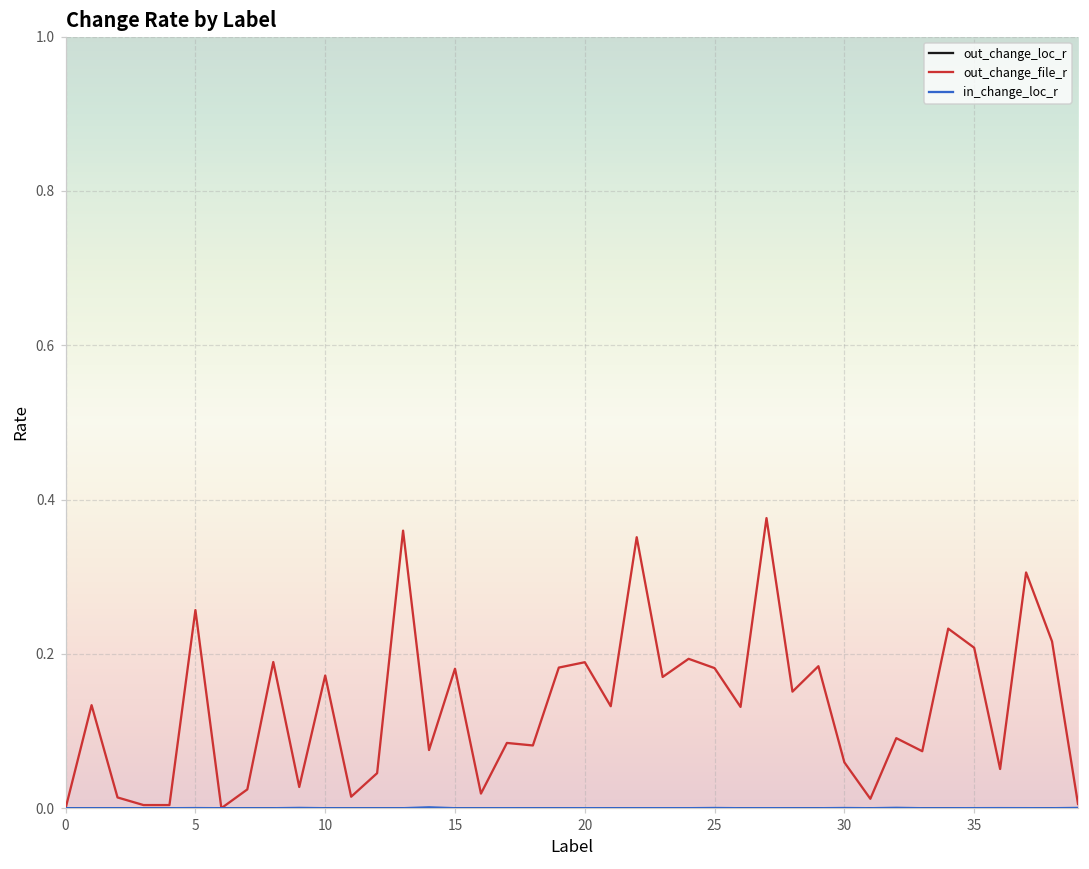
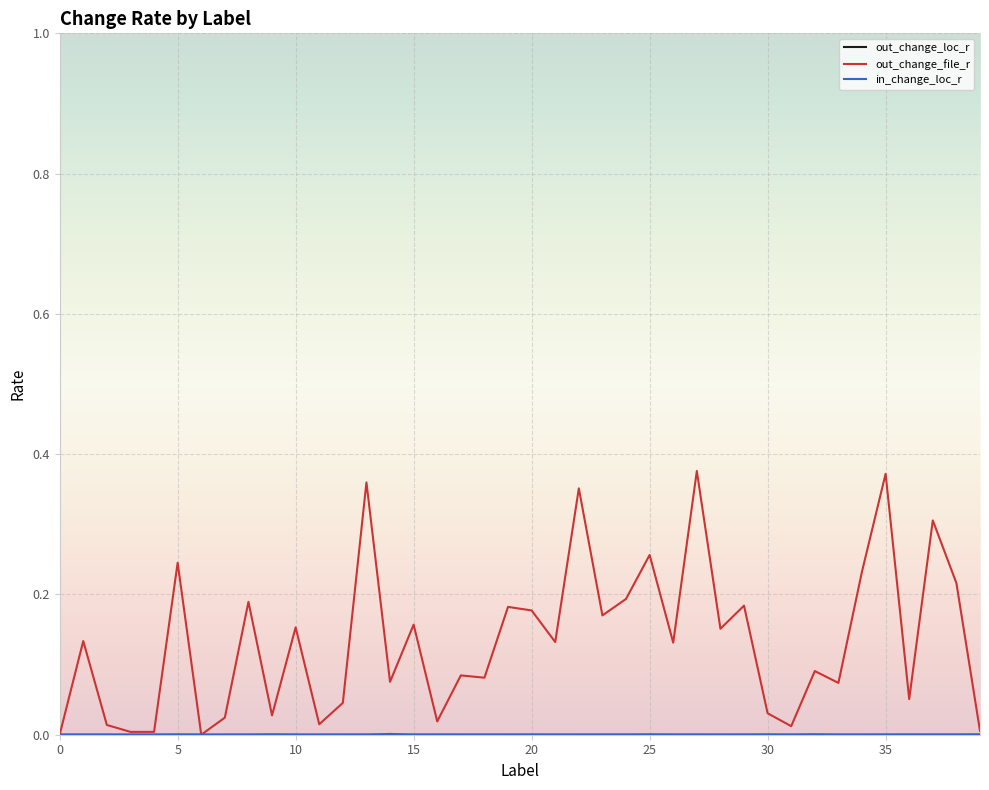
  {
    "out_change_file_r": {
-     "5": 0.26,
-     "10": 0.17,
-     "15": 0.18,
-     "20": 0.19,
-     "25": 0.18,
-     "30": 0.06,
-     "35": 0.21
+     "5": 0.25,
+     "10": 0.15,
+     "15": 0.16,
+     "20": 0.18,
+     "25": 0.26,
+     "30": 0.03,
+     "35": 0.37
    }
  }
